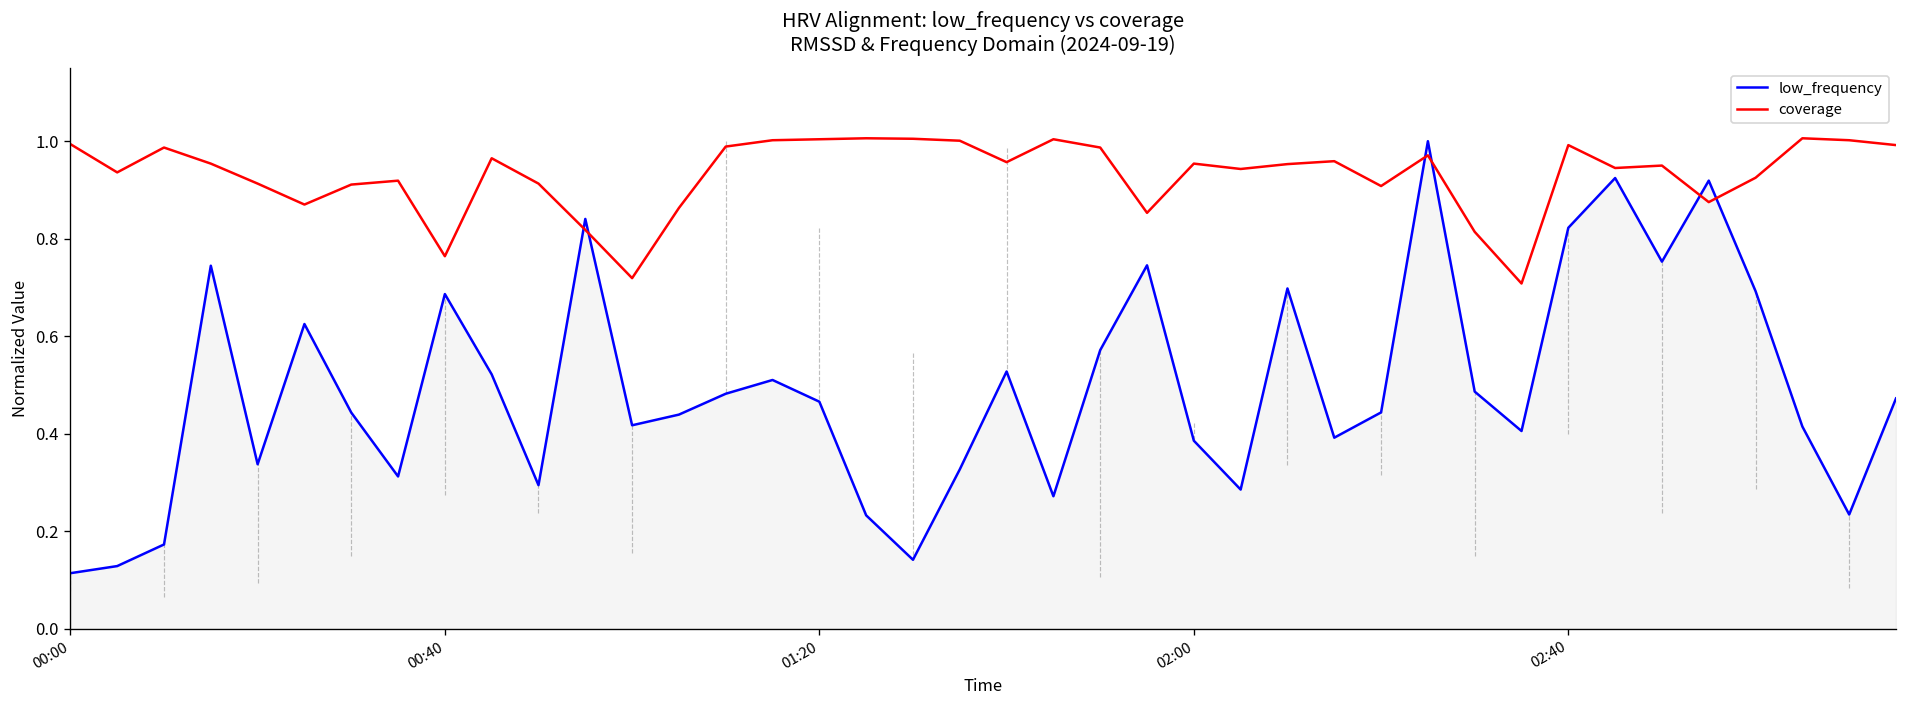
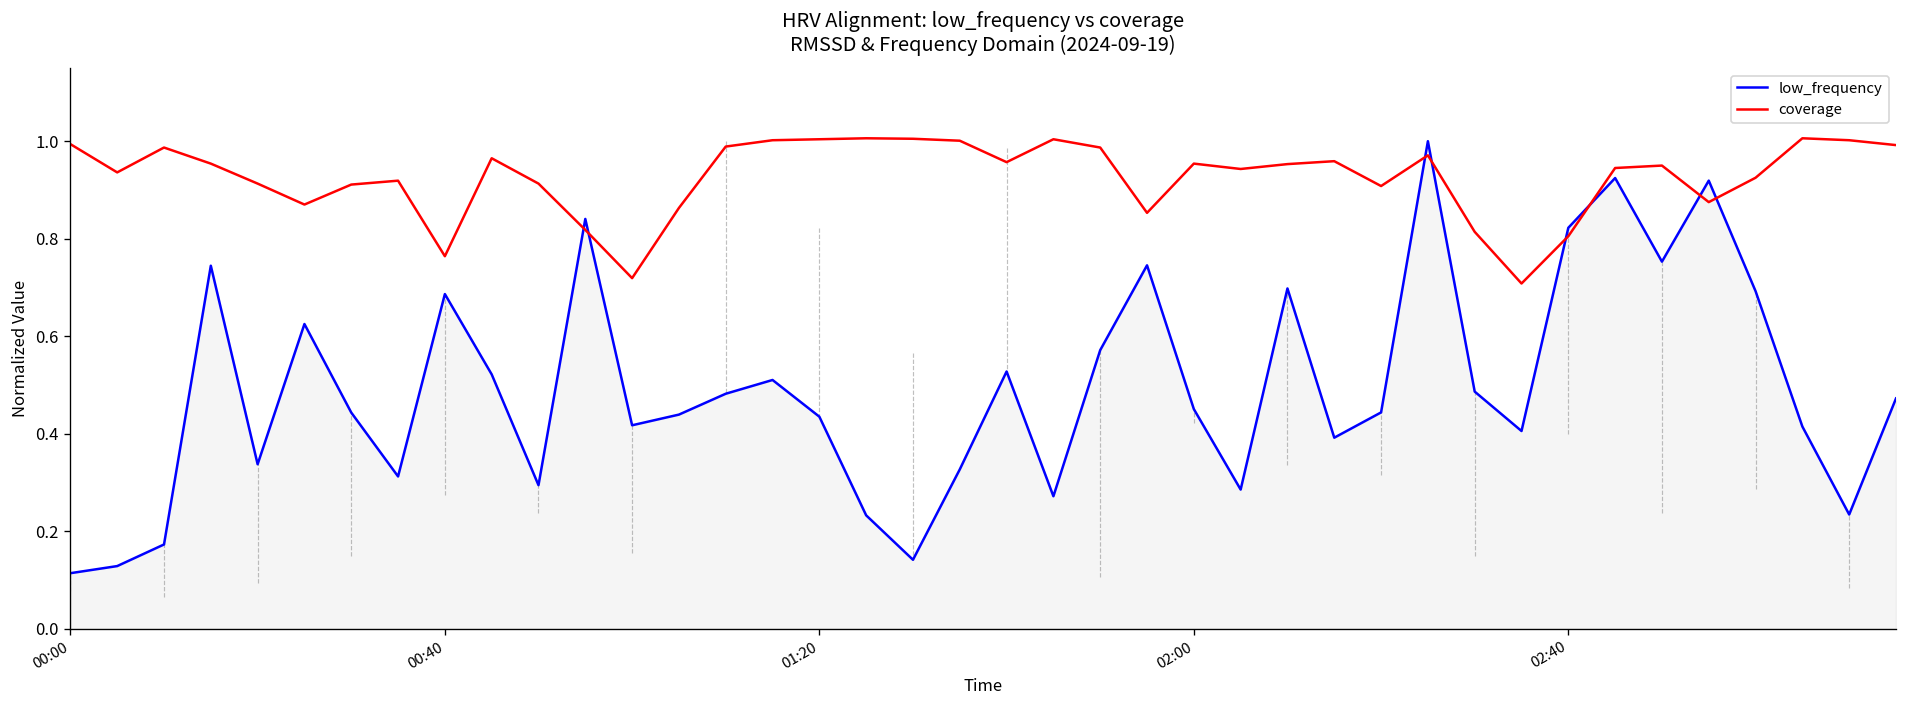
  {
    "low_frequency": {
-     "01:20": 0.47,
-     "02:00": 0.39
+     "01:20": 0.43,
+     "02:00": 0.45
    },
    "coverage": {
      "00:00": 0.99,
      "00:40": 0.76,
      "01:20": 1.00,
      "02:00": 0.95,
-     "02:40": 0.99
+     "02:40": 0.81
    }
  }
